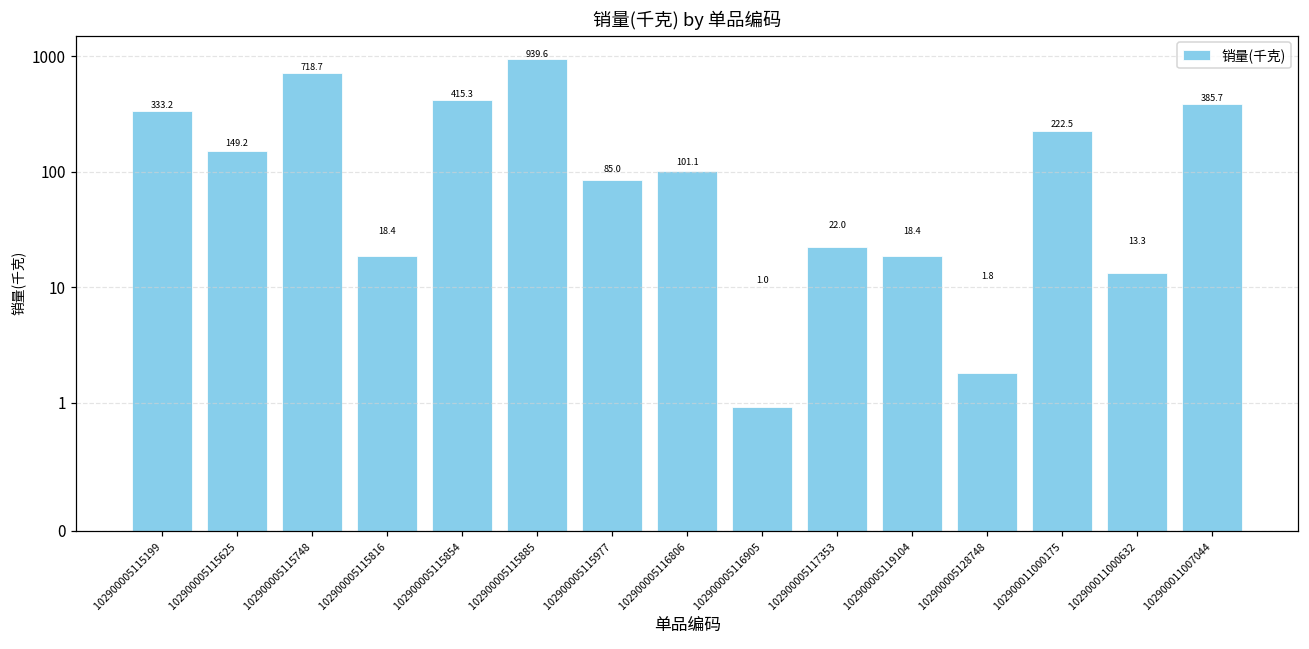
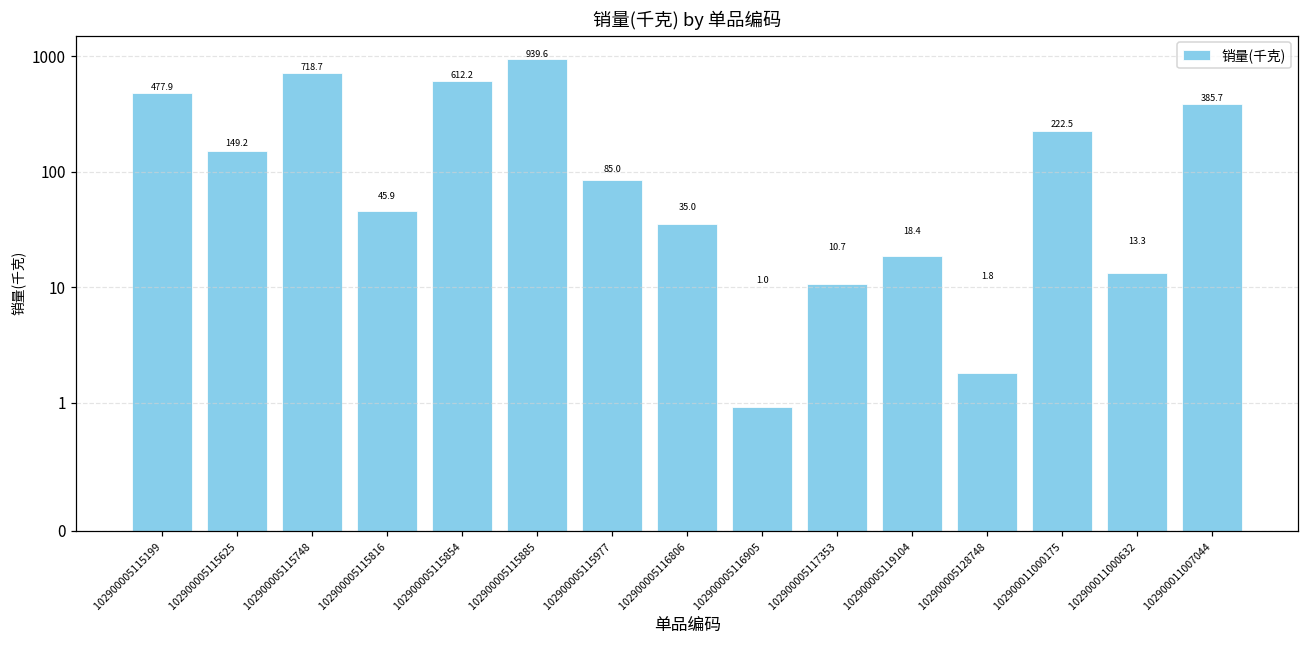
  {
-   "102900005115199": 333.2,
+   "102900005115199": 477.9,
    "102900005115625": 149.2,
    "102900005115748": 718.7,
-   "102900005115816": 18.4,
-   "102900005115854": 415.3,
+   "102900005115816": 45.9,
+   "102900005115854": 612.2,
    "102900005115885": 939.6,
    "102900005115977": 85.0,
-   "102900005116806": 101.1,
-   "102900005117353": 22.0,
+   "102900005116806": 35.0,
+   "102900005117353": 10.7,
    "102900005119104": 18.4,
    "102900011000175": 222.5,
    "102900011000632": 13.3,
    "102900011007044": 385.7
  }
